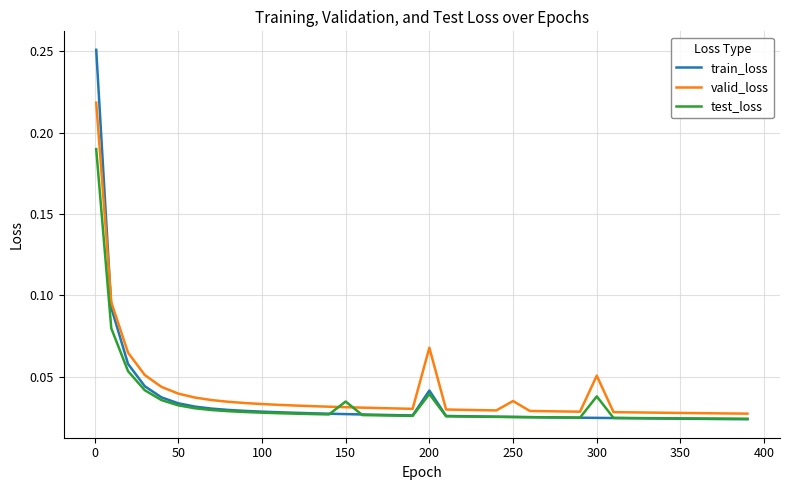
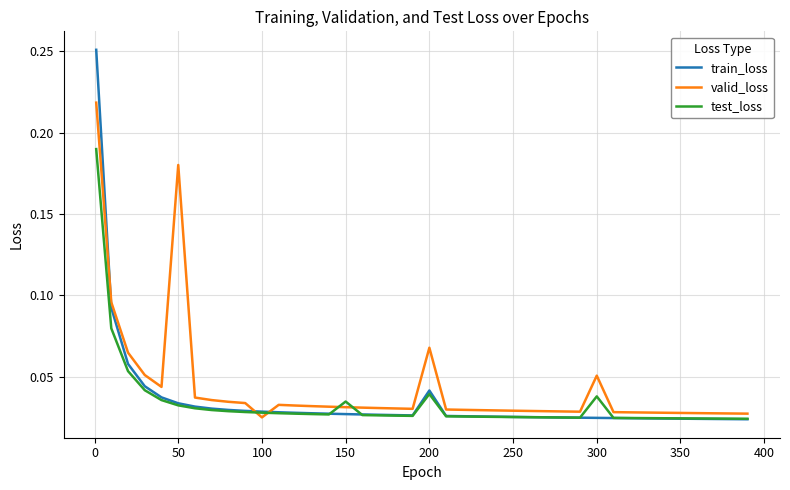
  {
    "train_loss": {
      "150": 0.027,
      "200": 0.042,
      "300": 0.025
    },
    "valid_loss": {
-     "50": 0.040,
-     "100": 0.033,
+     "50": 0.180,
+     "100": 0.025,
      "150": 0.031,
      "200": 0.068,
-     "250": 0.035,
+     "250": 0.029,
      "300": 0.051,
      "350": 0.028
    },
    "test_loss": {
      "150": 0.035,
      "200": 0.039,
      "300": 0.038
    }
  }
